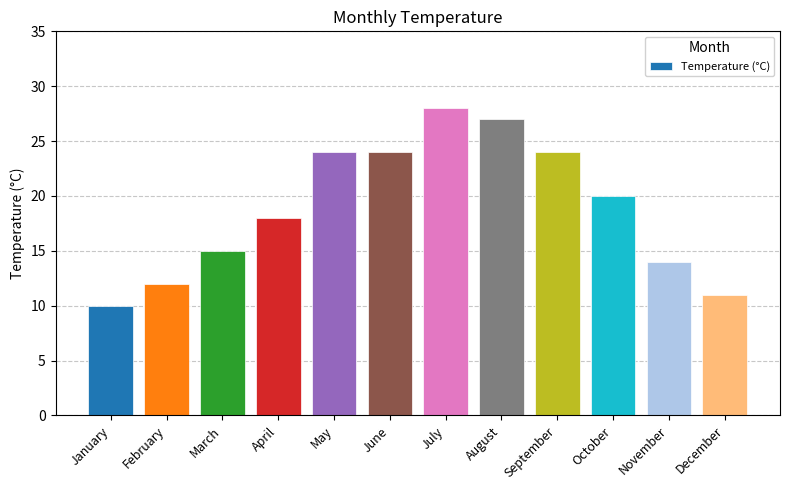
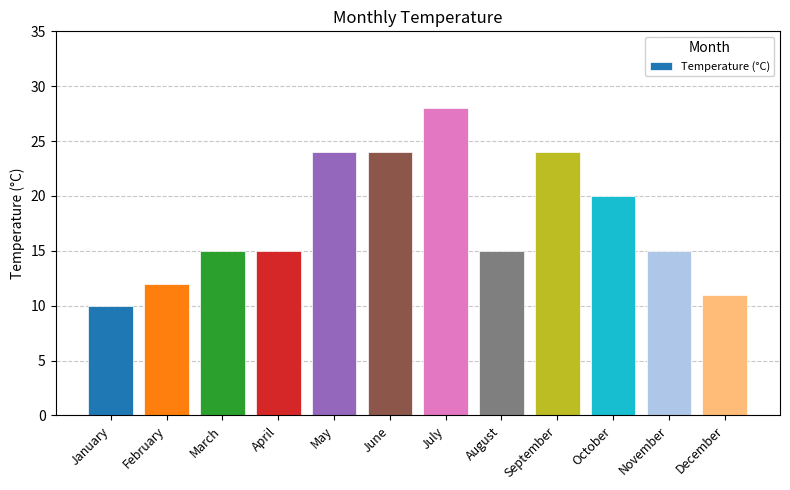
  {
    "January": 10,
    "February": 12,
    "March": 15,
-   "April": 18,
+   "April": 15,
    "May": 24,
    "June": 24,
    "July": 28,
-   "August": 27,
+   "August": 15,
    "September": 24,
    "October": 20,
-   "November": 14,
+   "November": 15,
    "December": 11
  }
